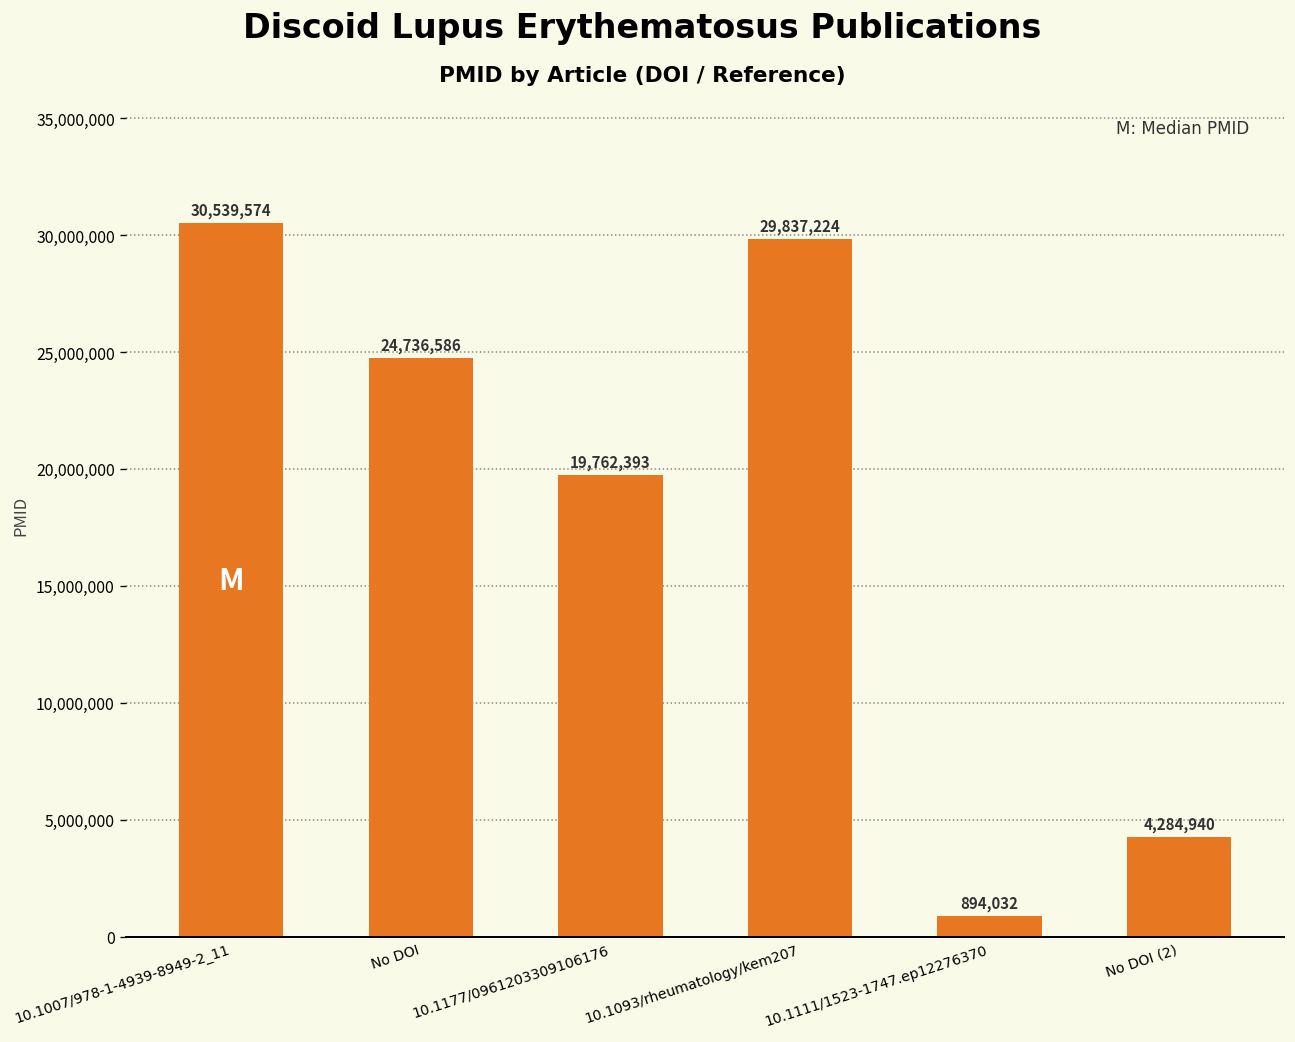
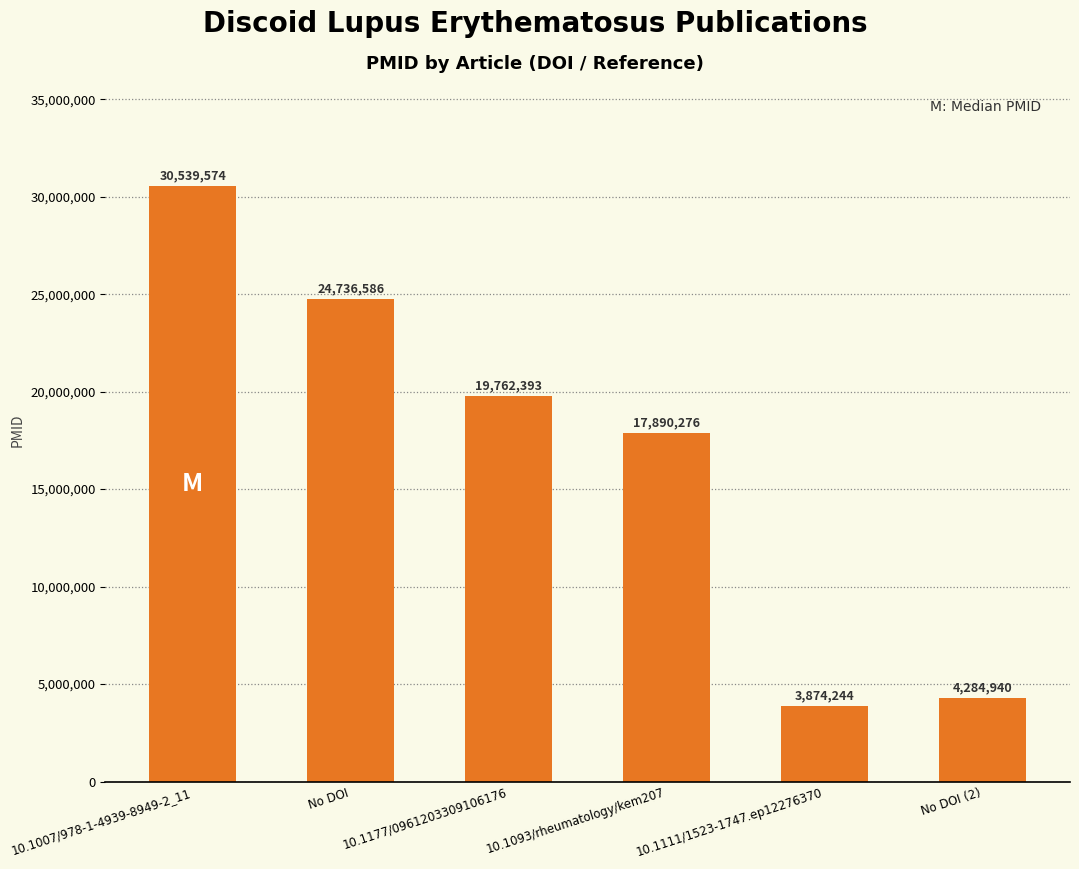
  {
    "10.1007/978-1-4939-8949-2_11": "30,539,574",
    "No DOI": "24,736,586",
    "10.1177/0961203309106176": "19,762,393",
-   "10.1093/rheumatology/kem207": "29,837,224",
-   "10.1111/1523-1747.ep12276370": "894,032",
+   "10.1093/rheumatology/kem207": "17,890,276",
+   "10.1111/1523-1747.ep12276370": "3,874,244",
    "No DOI (2)": "4,284,940"
  }
